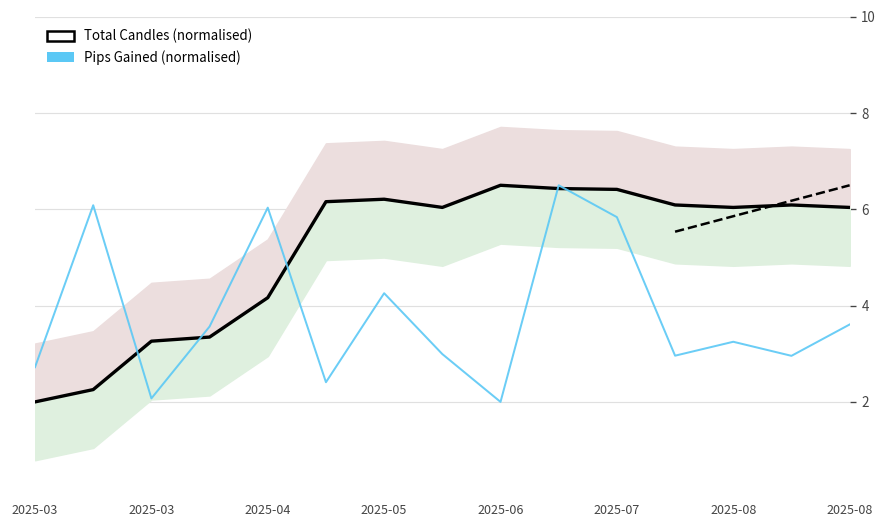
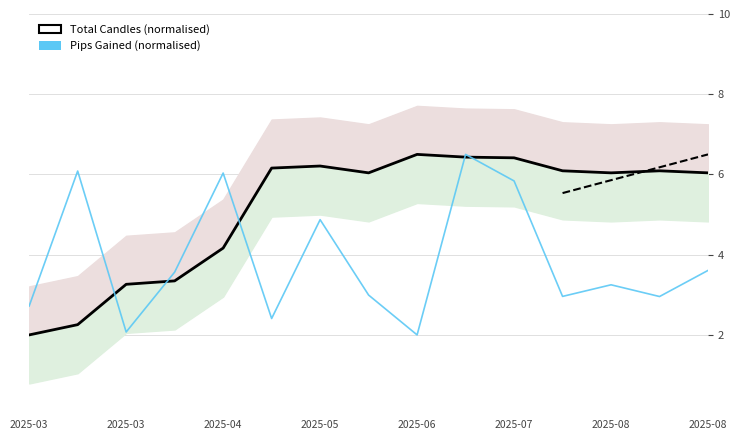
  {
    "Pips Gained (normalised)": {
      "2025-04": 6.0,
-     "2025-05": 4.3,
+     "2025-05": 4.9,
      "2025-06": 2.0,
      "2025-07": 5.8
    }
  }
